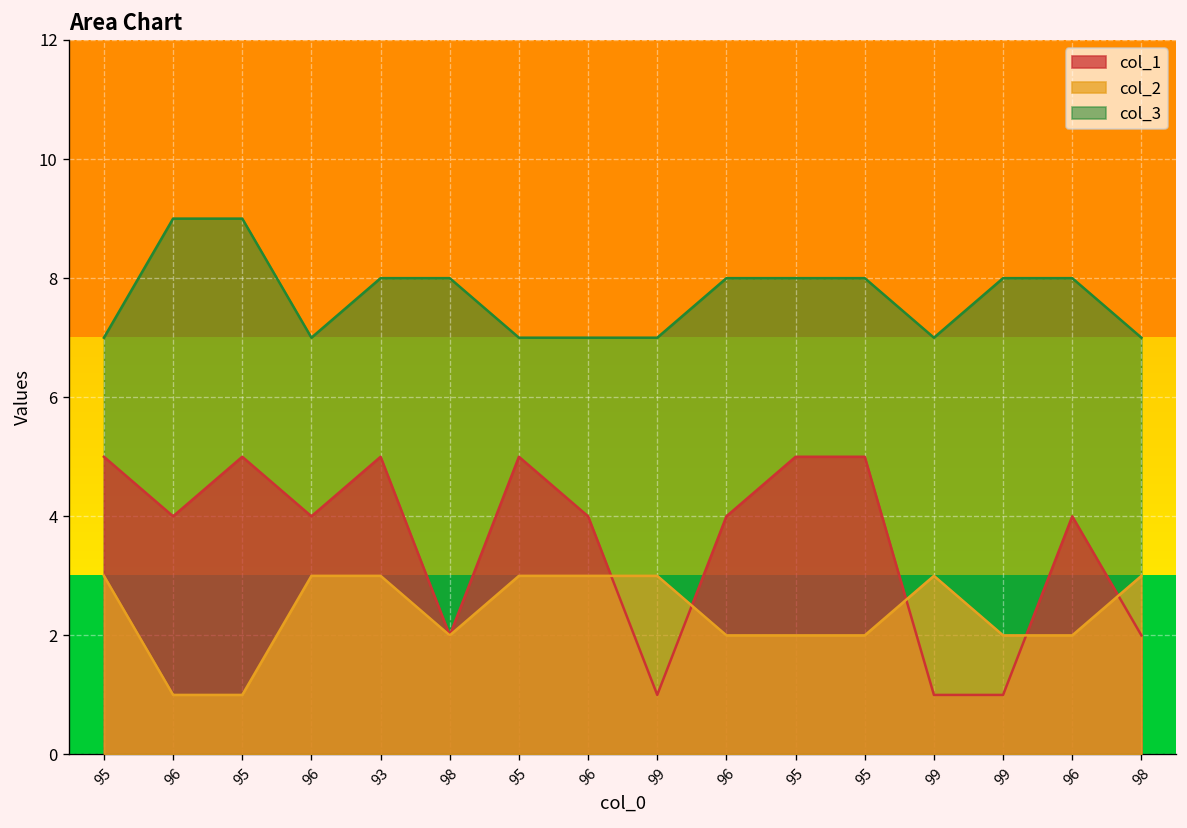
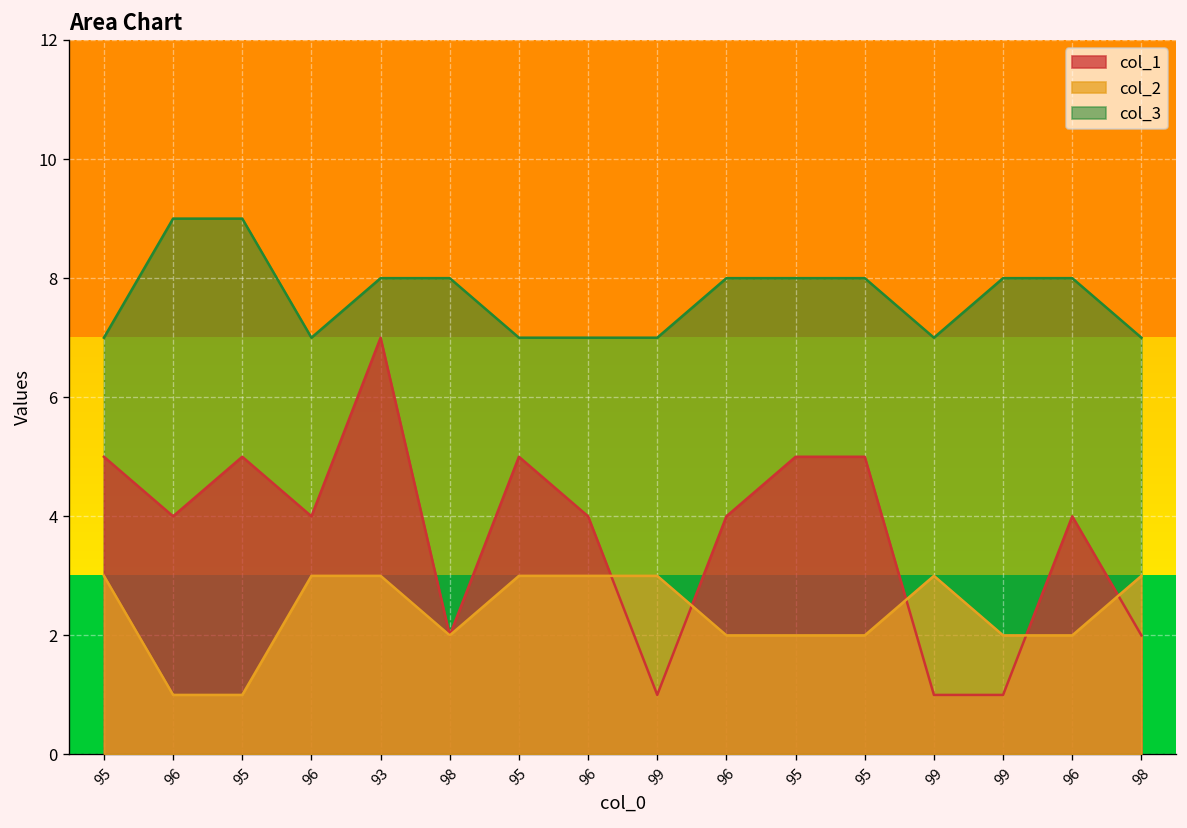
  {
    "col_1": {
-     "93": 5
+     "93": 7
    },
    "col_2": {
      "93": 3
    },
    "col_3": {
      "93": 8
    }
  }
